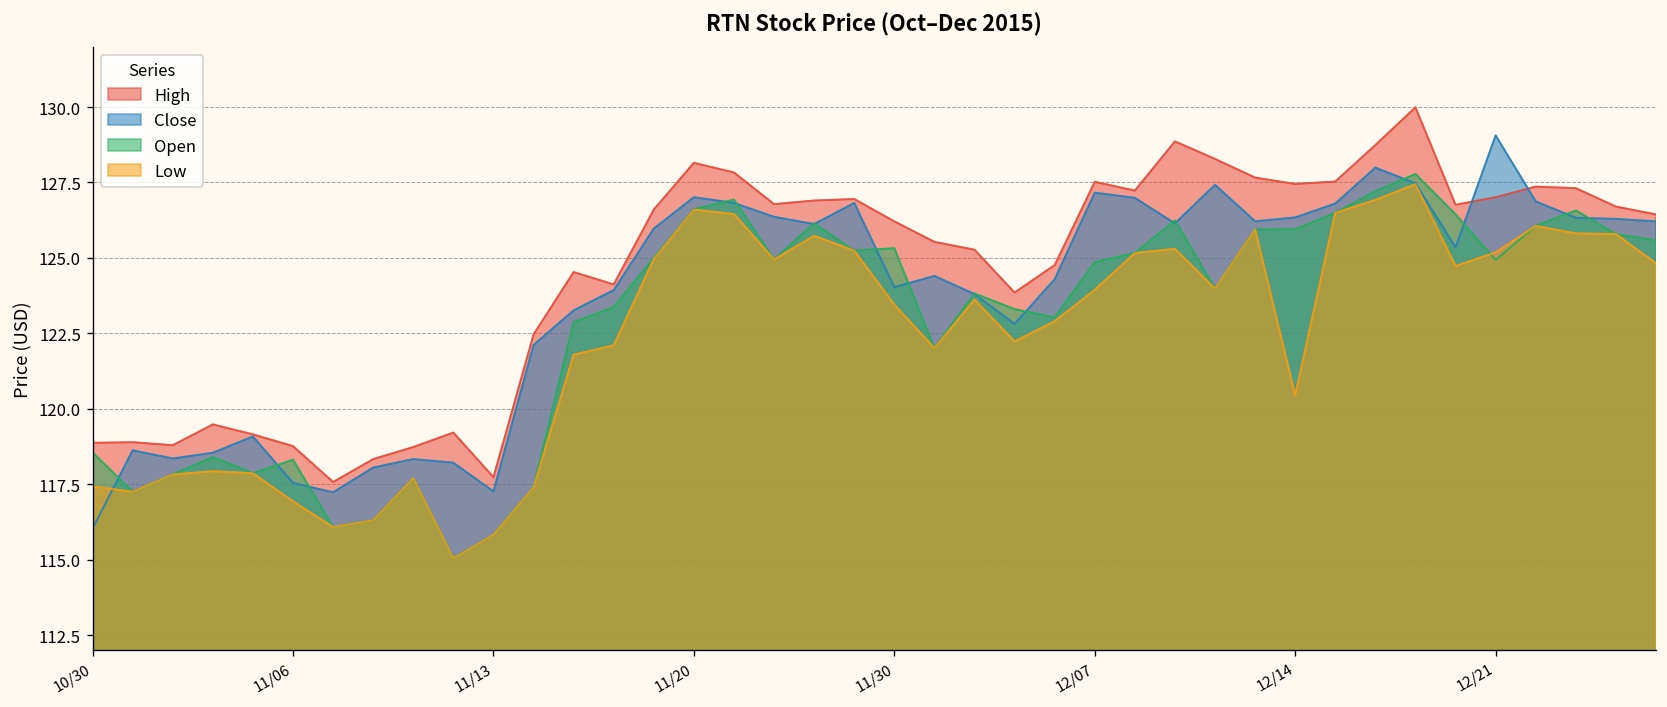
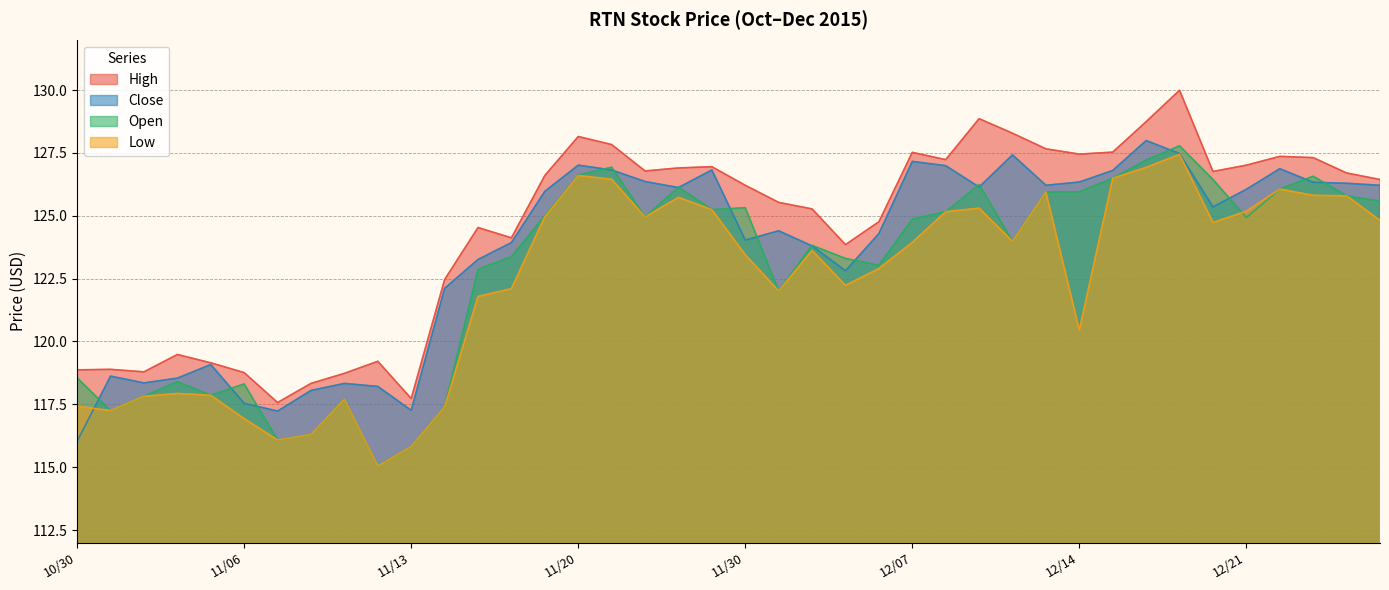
  {
    "High": {
      "10/30": 118.9,
      "11/06": 118.8,
      "11/13": 117.7,
      "11/20": 128.2,
      "11/30": 126.2,
      "12/07": 127.5,
      "12/14": 127.5,
      "12/21": 127.0
    },
    "Close": {
      "10/30": 116.0,
      "11/06": 117.5,
      "11/13": 117.3,
      "11/20": 127.0,
      "11/30": 124.0,
      "12/07": 127.2,
      "12/14": 126.3,
-     "12/21": 129.1
+     "12/21": 126.1
    },
    "Open": {
      "10/30": 118.6,
      "11/06": 118.3,
      "11/30": 125.3,
      "12/07": 124.9,
      "12/14": 126.0,
      "12/21": 124.9
    },
    "Low": {
      "10/30": 117.4,
      "11/06": 116.9,
      "11/30": 123.5,
      "12/07": 123.9,
      "12/14": 120.5,
      "12/21": 125.2
    }
  }
